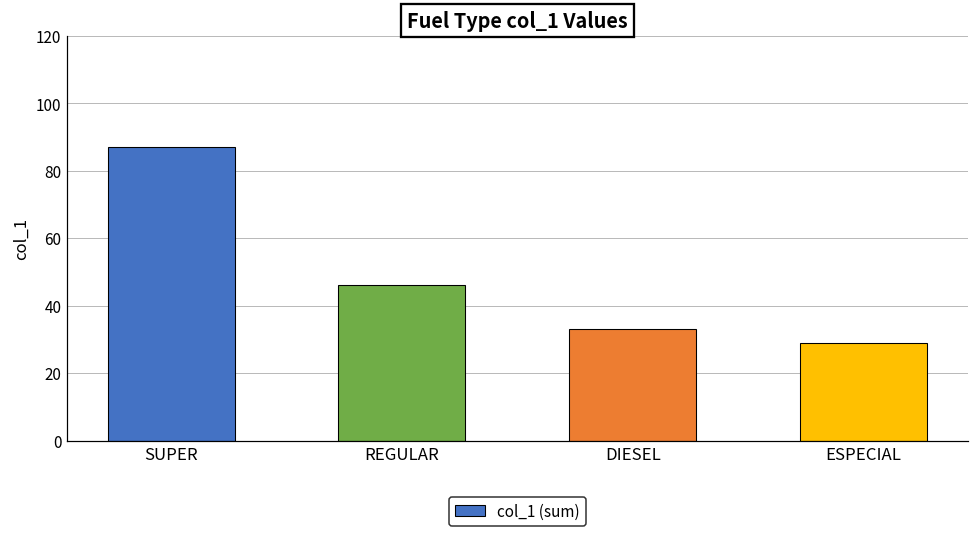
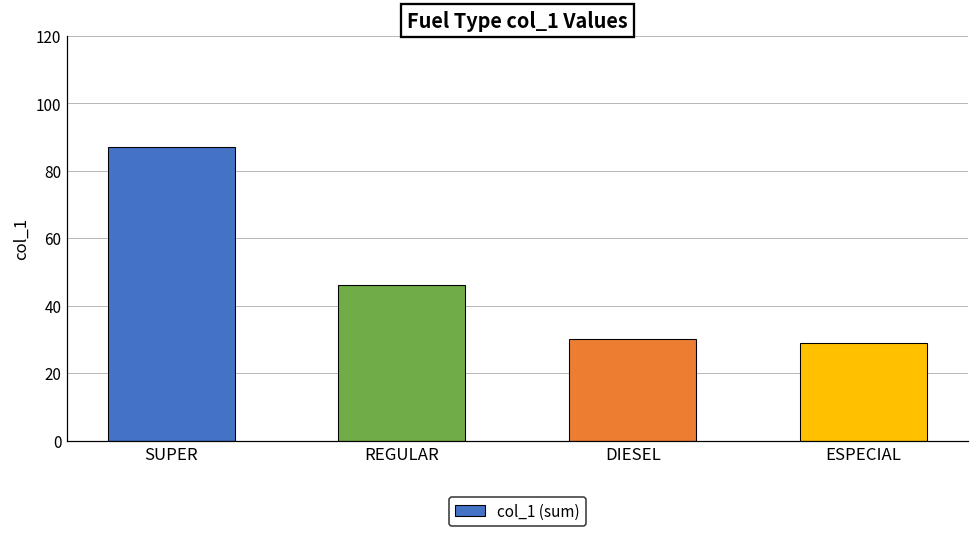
  {
    "SUPER": 87,
    "REGULAR": 46,
-   "DIESEL": 33,
+   "DIESEL": 30,
    "ESPECIAL": 29
  }
